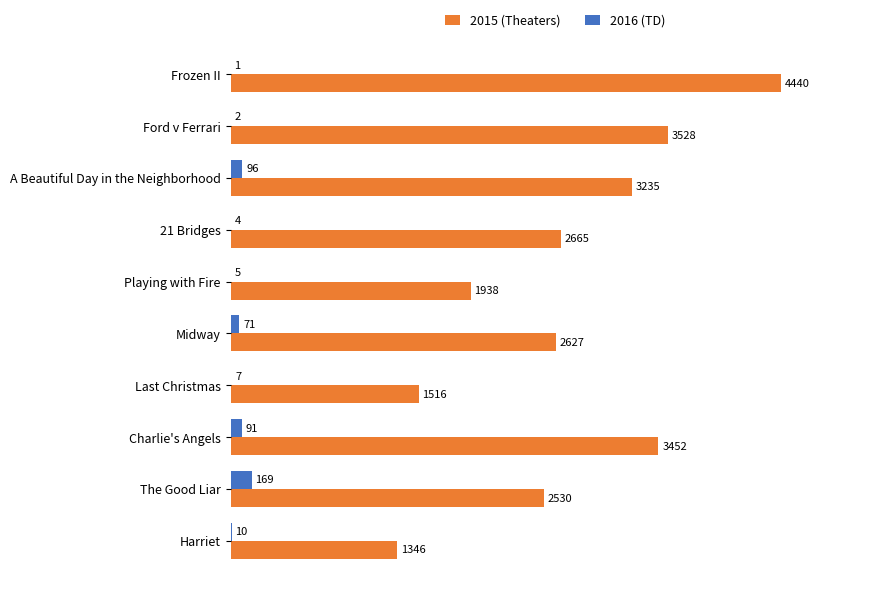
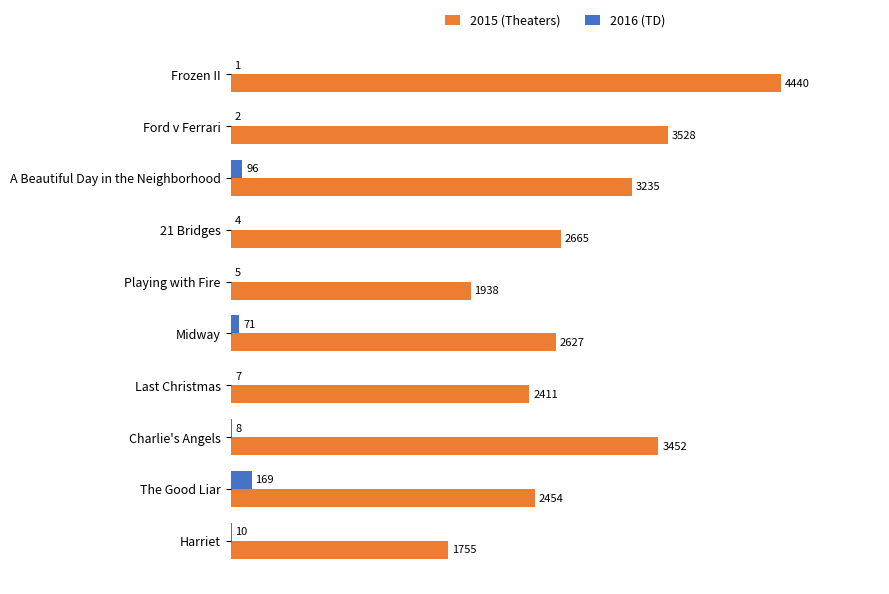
  {
    "2015 (Theaters)": {
      "Frozen II": 4440,
      "Ford v Ferrari": 3528,
      "A Beautiful Day in the Neighborhood": 3235,
      "21 Bridges": 2665,
      "Playing with Fire": 1938,
      "Midway": 2627,
-     "Last Christmas": 1516,
+     "Last Christmas": 2411,
      "Charlie's Angels": 3452,
-     "The Good Liar": 2530,
-     "Harriet": 1346
+     "The Good Liar": 2454,
+     "Harriet": 1755
    },
    "2016 (TD)": {
      "Frozen II": 1,
      "Ford v Ferrari": 2,
      "A Beautiful Day in the Neighborhood": 96,
      "21 Bridges": 4,
      "Playing with Fire": 5,
      "Midway": 71,
      "Last Christmas": 7,
-     "Charlie's Angels": 91,
+     "Charlie's Angels": 8,
      "The Good Liar": 169,
      "Harriet": 10
    }
  }
